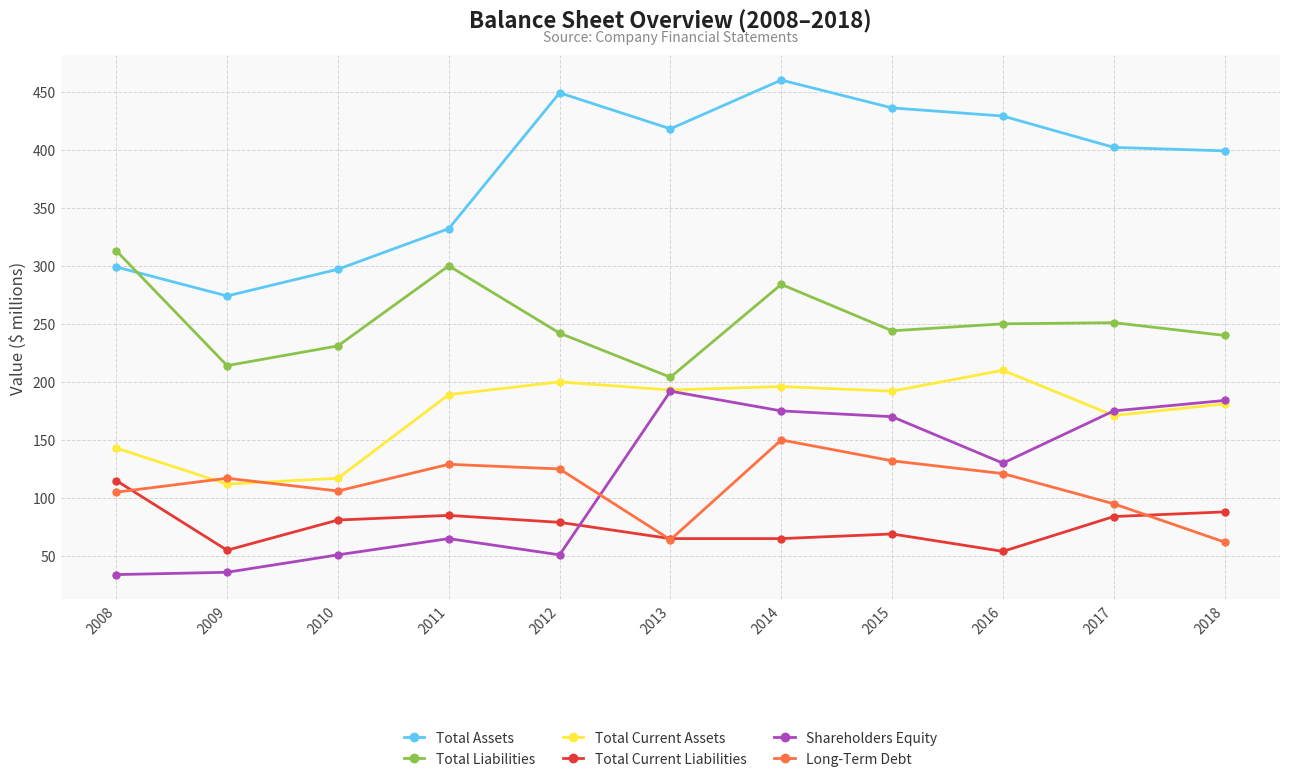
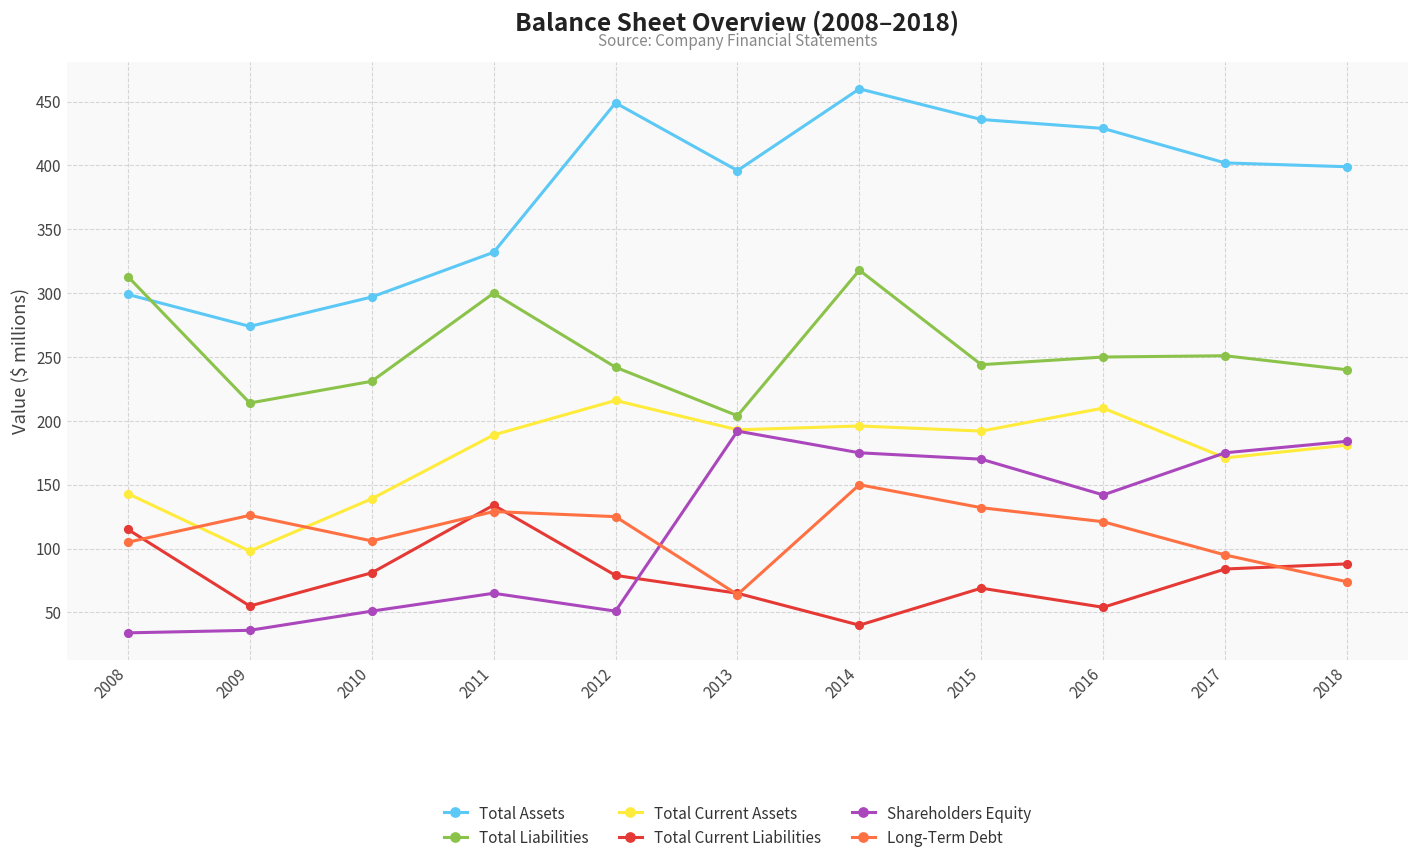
  {
    "Total Assets": {
      "2008": 299,
      "2009": 274,
      "2010": 297,
      "2011": 332,
      "2012": 449,
-     "2013": 418,
+     "2013": 396,
      "2014": 460,
      "2015": 436,
      "2016": 429,
      "2017": 402,
      "2018": 399
    },
    "Total Liabilities": {
      "2008": 313,
      "2009": 214,
      "2010": 231,
      "2011": 300,
      "2012": 242,
      "2013": 204,
-     "2014": 284,
+     "2014": 318,
      "2015": 244,
      "2016": 250,
      "2017": 251,
      "2018": 240
    },
    "Total Current Assets": {
      "2008": 143,
-     "2009": 112,
-     "2010": 117,
+     "2009": 98,
+     "2010": 139,
      "2011": 189,
-     "2012": 200,
+     "2012": 216,
      "2014": 196,
      "2015": 192,
      "2016": 210,
      "2017": 171,
      "2018": 181
    },
    "Total Current Liabilities": {
      "2008": 115,
      "2009": 55,
      "2010": 81,
-     "2011": 85,
+     "2011": 134,
      "2012": 79,
-     "2014": 65,
+     "2014": 40,
      "2015": 69,
      "2016": 54,
      "2017": 84,
      "2018": 88
    },
    "Shareholders Equity": {
      "2008": 34,
      "2009": 36,
      "2010": 51,
      "2011": 65,
      "2012": 51,
      "2014": 175,
      "2015": 170,
-     "2016": 130,
+     "2016": 142,
      "2017": 175,
      "2018": 184
    },
    "Long-Term Debt": {
      "2008": 105,
-     "2009": 117,
+     "2009": 126,
      "2010": 106,
      "2011": 129,
      "2012": 125,
      "2014": 150,
      "2015": 132,
      "2016": 121,
      "2017": 95,
-     "2018": 62
+     "2018": 74
    }
  }
